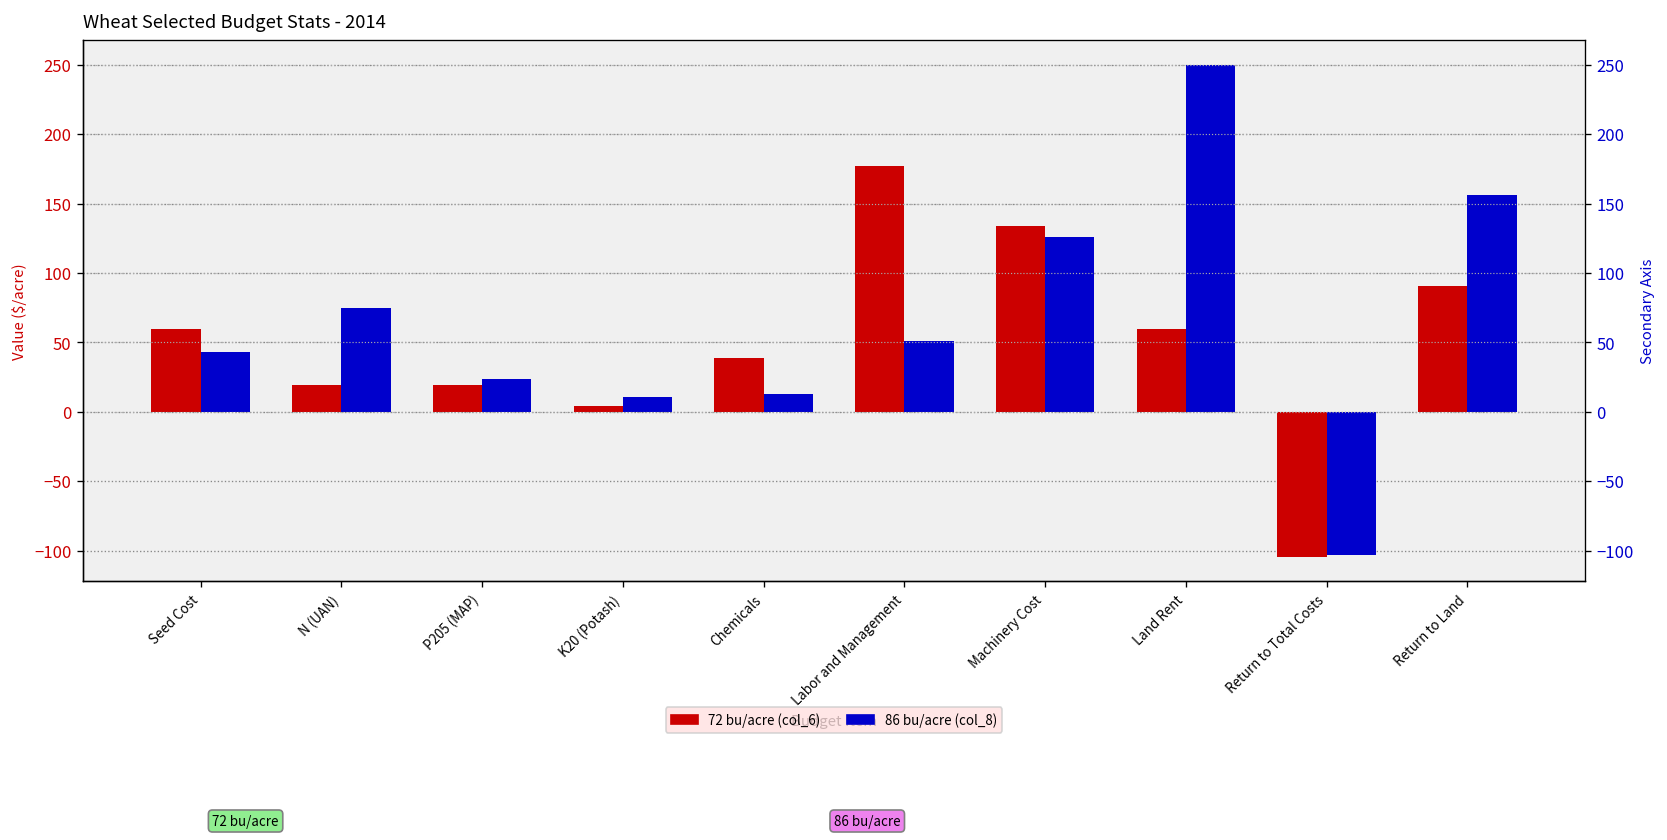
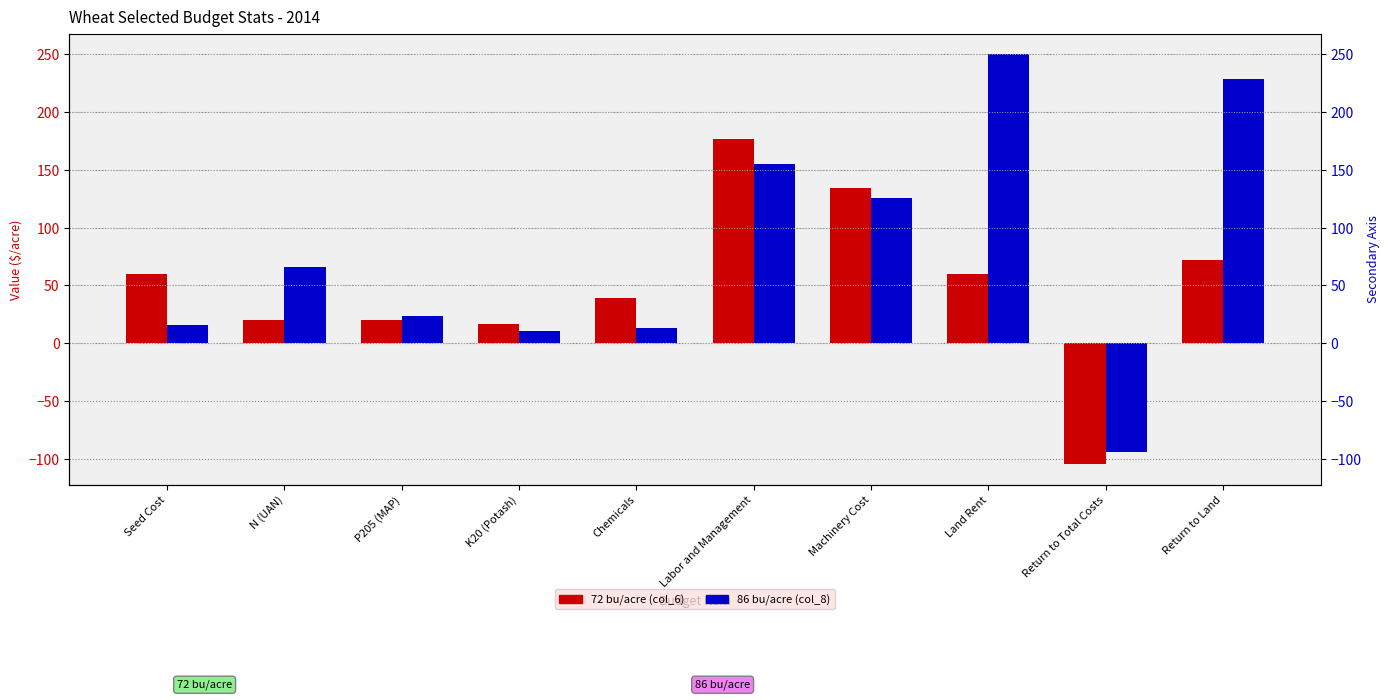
  {
    "72 bu/acre (col_6)": {
      "Seed Cost": 60,
      "N (UAN)": 20,
      "P205 (MAP)": 20,
-     "K20 (Potash)": 4,
+     "K20 (Potash)": 17,
      "Chemicals": 39,
      "Labor and Management": 177,
      "Machinery Cost": 134,
      "Land Rent": 60,
      "Return to Total Costs": -104,
-     "Return to Land": 91
+     "Return to Land": 72
    },
    "86 bu/acre (col_8)": {
-     "Seed Cost": 43,
-     "N (UAN)": 75,
+     "Seed Cost": 16,
+     "N (UAN)": 66,
      "P205 (MAP)": 23,
      "K20 (Potash)": 11,
      "Chemicals": 13,
-     "Labor and Management": 51,
+     "Labor and Management": 155,
      "Machinery Cost": 126,
      "Land Rent": 250,
-     "Return to Total Costs": -103,
-     "Return to Land": 156
+     "Return to Total Costs": -94,
+     "Return to Land": 229
    }
  }
